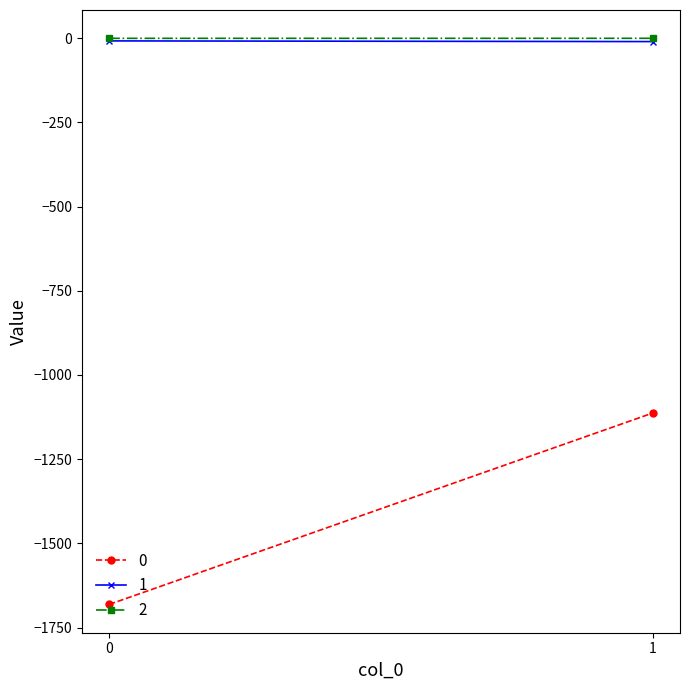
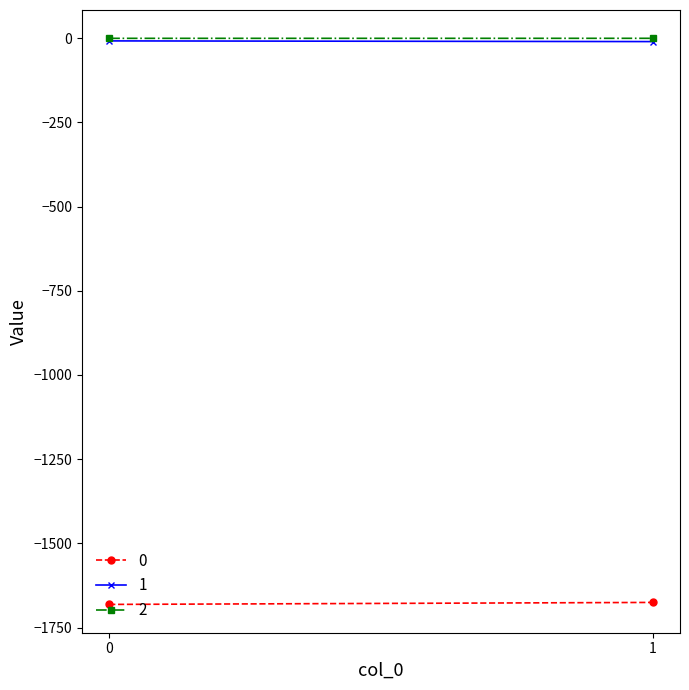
  {
    "0": {
      "0": -1680,
-     "1": -1110
+     "1": -1680
    },
    "1": {
      "0": -10,
      "1": -10
    },
    "2": {
      "0": 0,
      "1": 0
    }
  }
